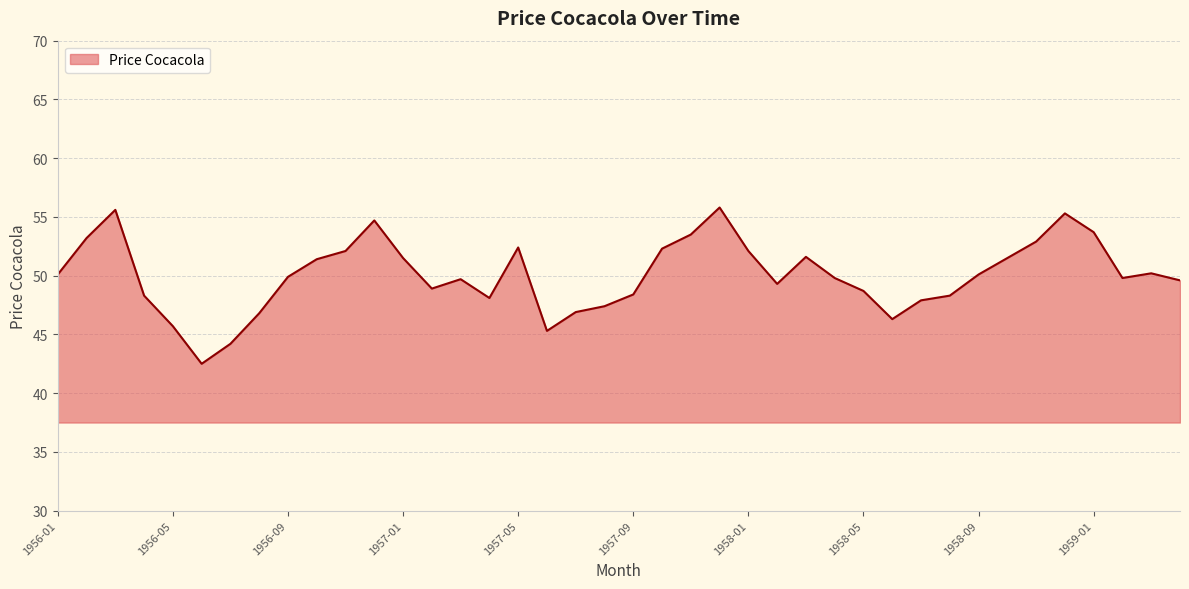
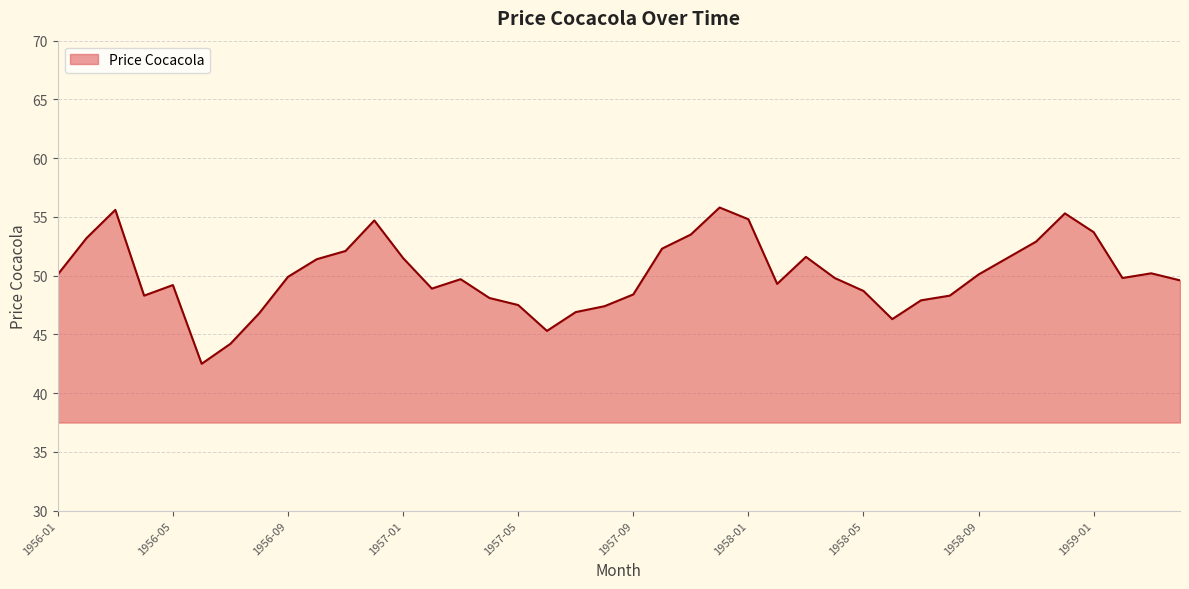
  {
    "1956-01": 50.1,
-   "1956-05": 45.7,
+   "1956-05": 49.2,
    "1956-09": 49.9,
    "1957-01": 51.5,
-   "1957-05": 52.4,
+   "1957-05": 47.5,
    "1957-09": 48.4,
-   "1958-01": 52.1,
+   "1958-01": 54.8,
    "1958-05": 48.7,
    "1958-09": 50.1,
    "1959-01": 53.7
  }
